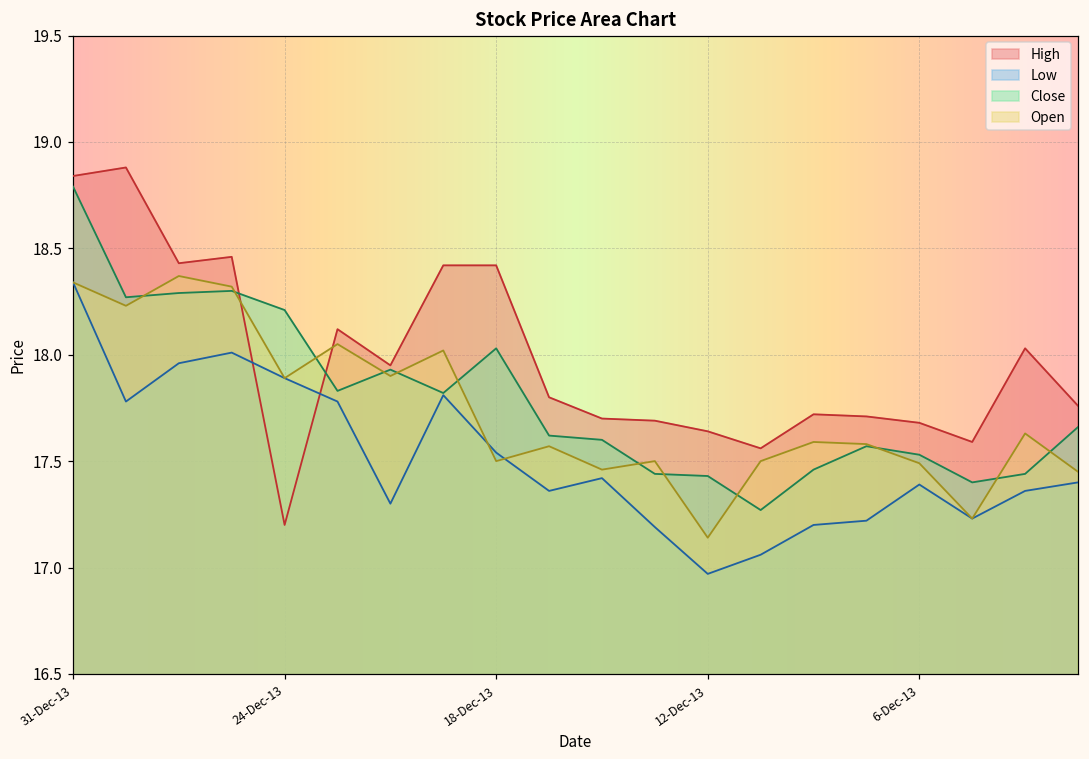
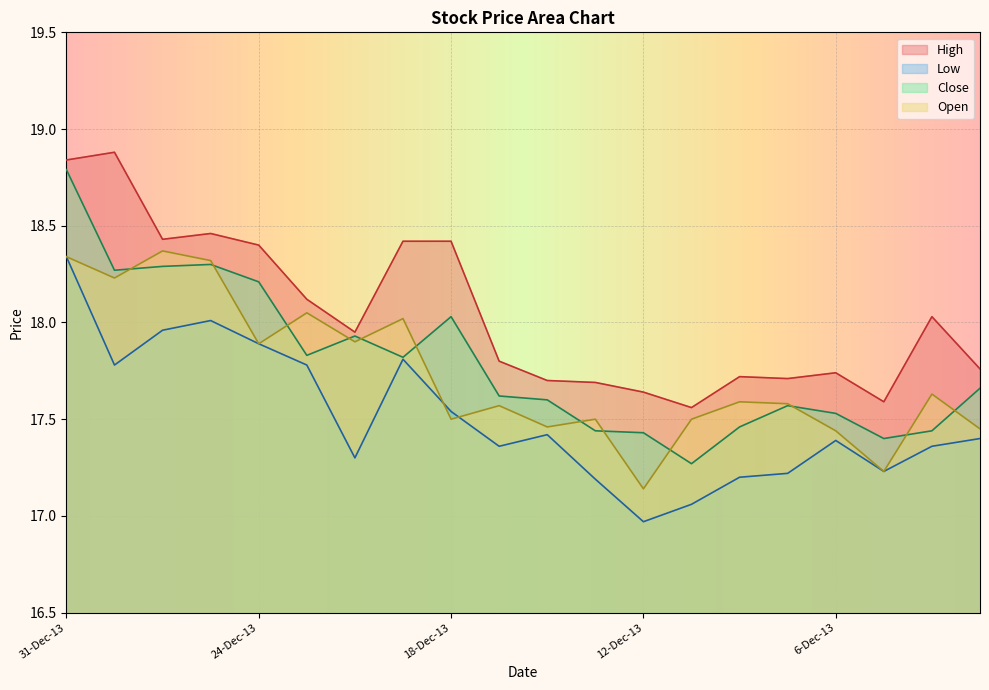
  {
    "High": {
      "31-Dec-13": 18.84,
-     "24-Dec-13": 17.2,
+     "24-Dec-13": 18.4,
      "18-Dec-13": 18.42,
      "12-Dec-13": 17.64,
-     "6-Dec-13": 17.68
+     "6-Dec-13": 17.74
    },
    "Open": {
      "18-Dec-13": 17.50,
      "12-Dec-13": 17.14,
-     "6-Dec-13": 17.49
+     "6-Dec-13": 17.44
    }
  }
